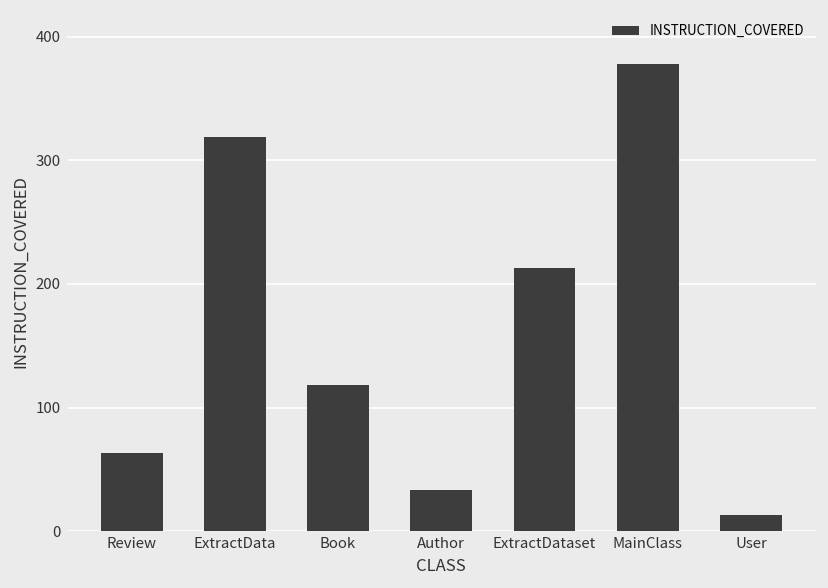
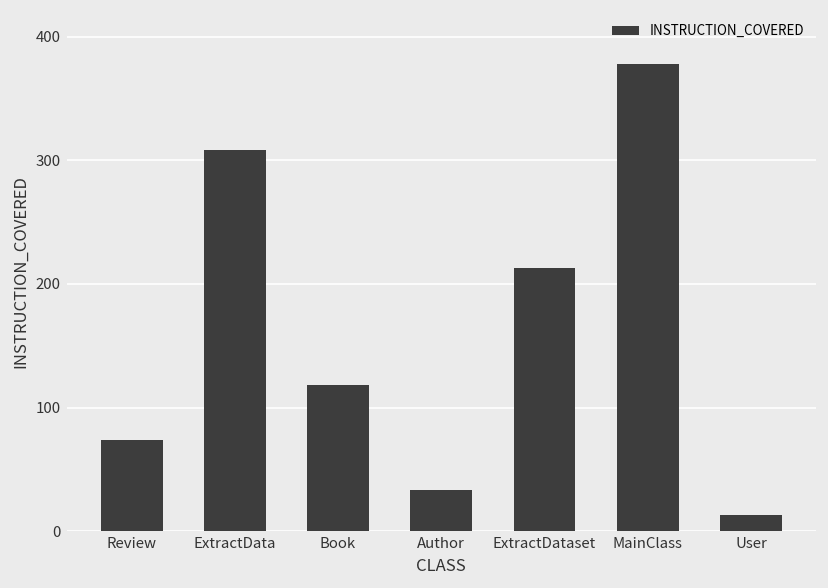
  {
-   "Review": 63,
-   "ExtractData": 319,
+   "Review": 74,
+   "ExtractData": 308,
    "Book": 118,
    "Author": 33,
    "ExtractDataset": 213,
    "MainClass": 378,
    "User": 13
  }
